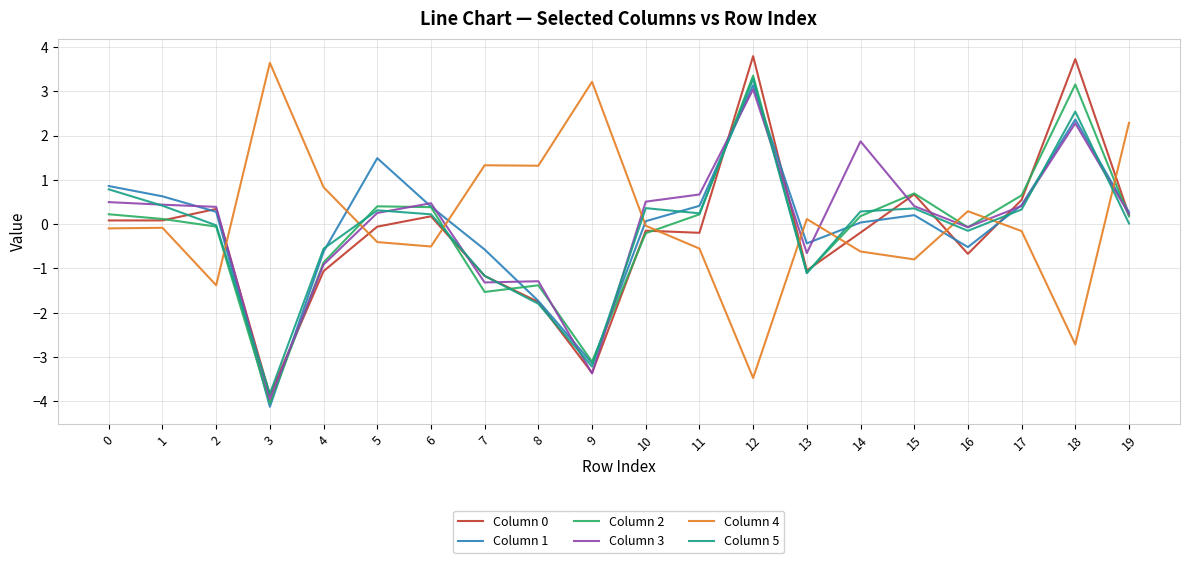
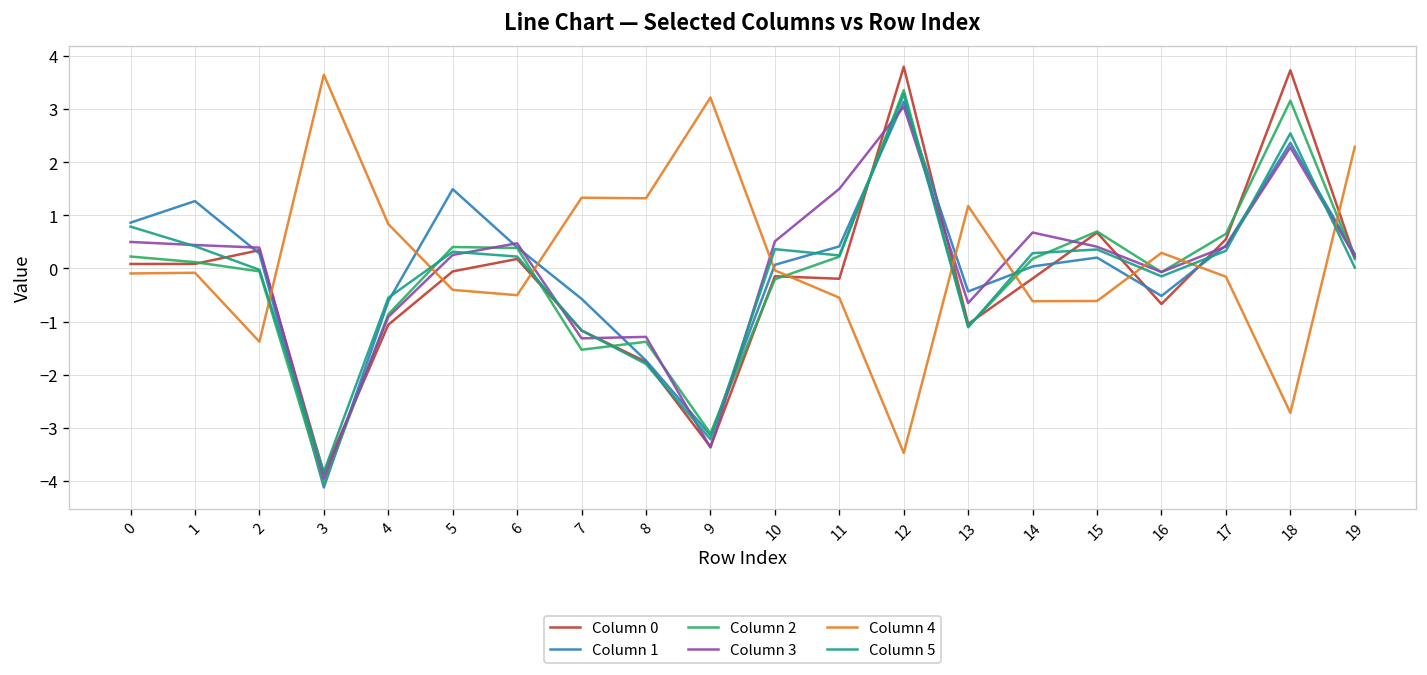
  {
    "Column 0": {
      "0": 0.1,
      "4": -1.1,
      "5": -0.1,
      "11": -0.2,
      "12": 3.8,
      "14": -0.2,
      "16": -0.7,
      "17": 0.5,
      "18": 3.7
    },
    "Column 1": {
      "0": 0.9,
-     "1": 0.6,
+     "1": 1.3,
      "2": 0.3,
      "3": -4.1,
      "4": -0.6,
      "5": 1.5,
      "7": -0.6,
      "10": 0.1,
      "11": 0.4,
      "12": 3.1,
      "13": -0.4,
      "14": 0.0,
      "15": 0.2,
      "16": -0.5,
      "18": 2.4
    },
    "Column 3": {
      "0": 0.5,
      "3": -4.0,
      "5": 0.3,
      "6": 0.5,
      "7": -1.3,
      "8": -1.3,
      "10": 0.5,
-     "11": 0.7,
+     "11": 1.5,
      "12": 3.0,
      "13": -0.7,
-     "14": 1.9,
+     "14": 0.7,
      "18": 2.3
    },
    "Column 4": {
      "0": -0.1,
      "1": -0.1,
      "2": -1.4,
      "3": 3.6,
      "4": 0.8,
      "5": -0.4,
      "6": -0.5,
      "7": 1.3,
      "8": 1.3,
      "9": 3.2,
      "10": 0.0,
      "11": -0.6,
      "12": -3.5,
-     "13": 0.1,
+     "13": 1.2,
      "14": -0.6,
-     "15": -0.8,
+     "15": -0.6,
      "16": 0.3,
      "17": -0.2,
      "18": -2.7,
      "19": 2.3
    }
  }
